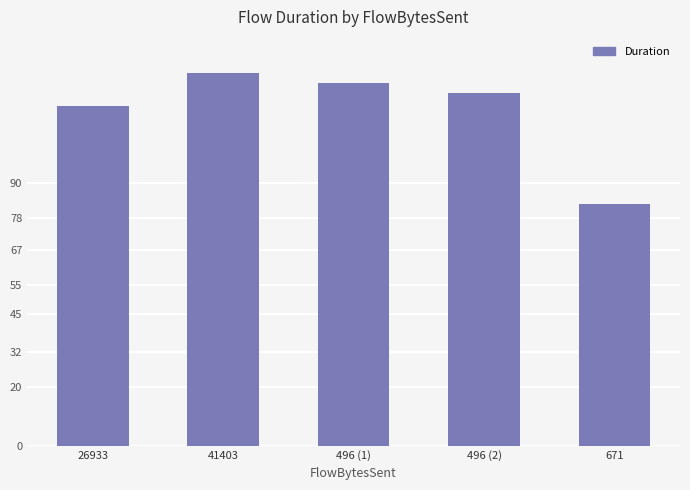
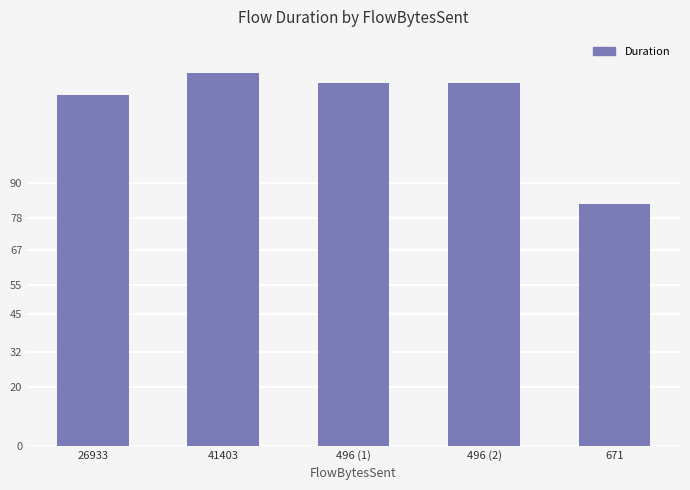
  {
-   "26933": 116,
+   "26933": 120,
    "41403": 128,
    "496 (1)": 124,
-   "496 (2)": 121,
+   "496 (2)": 124,
    "671": 83
  }
